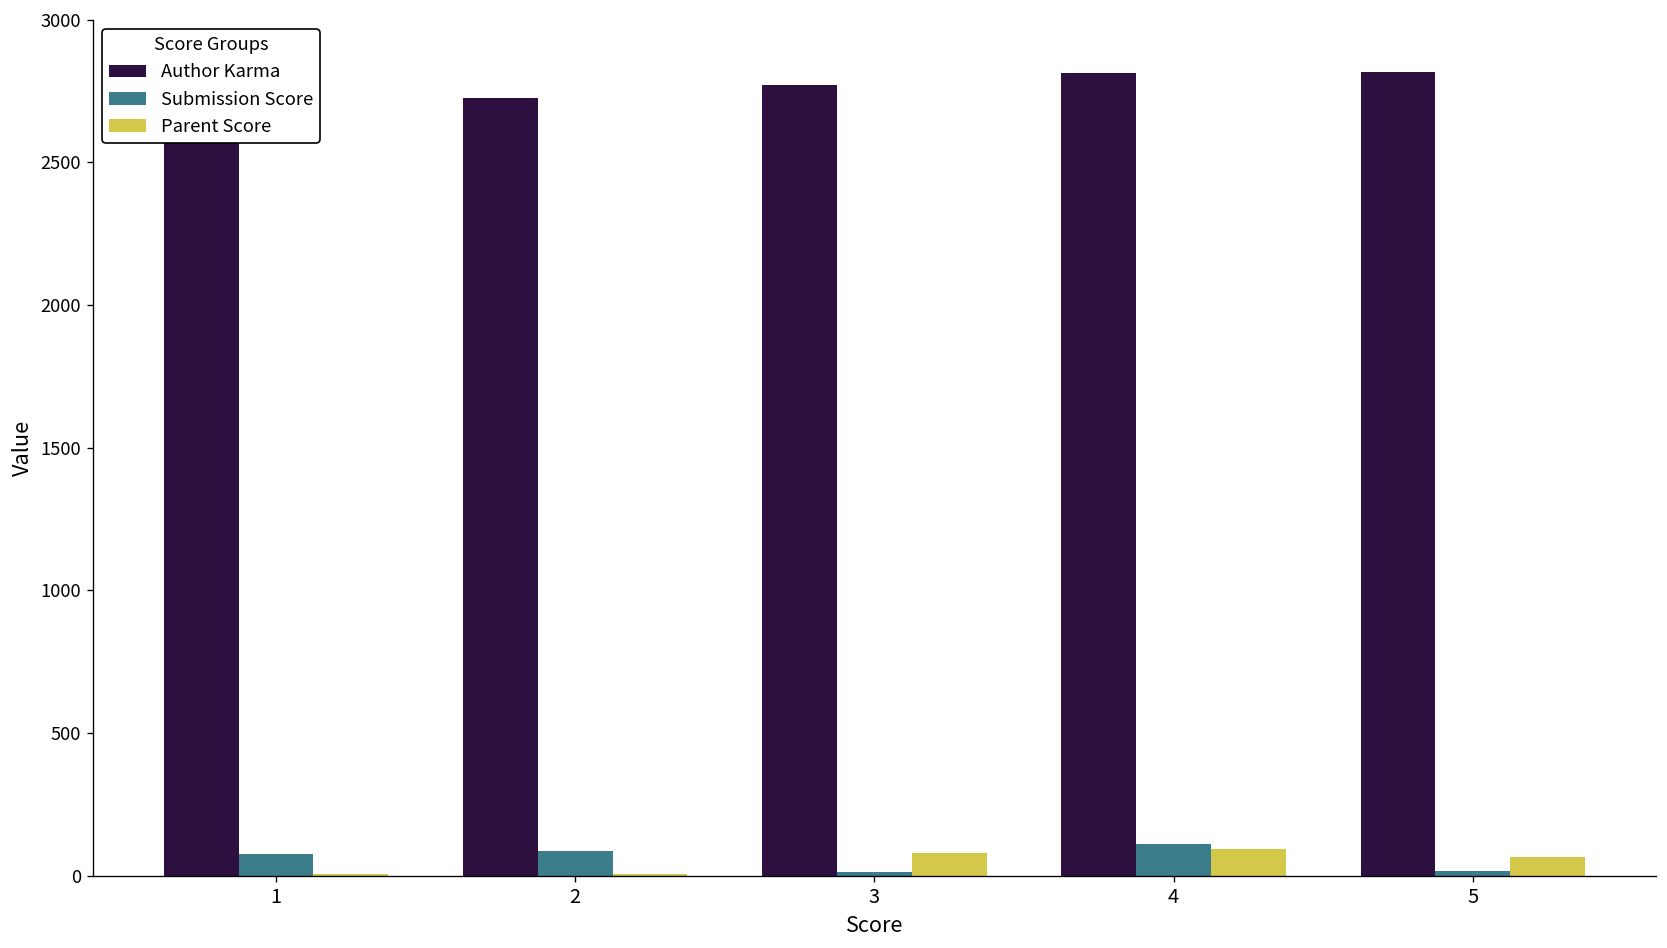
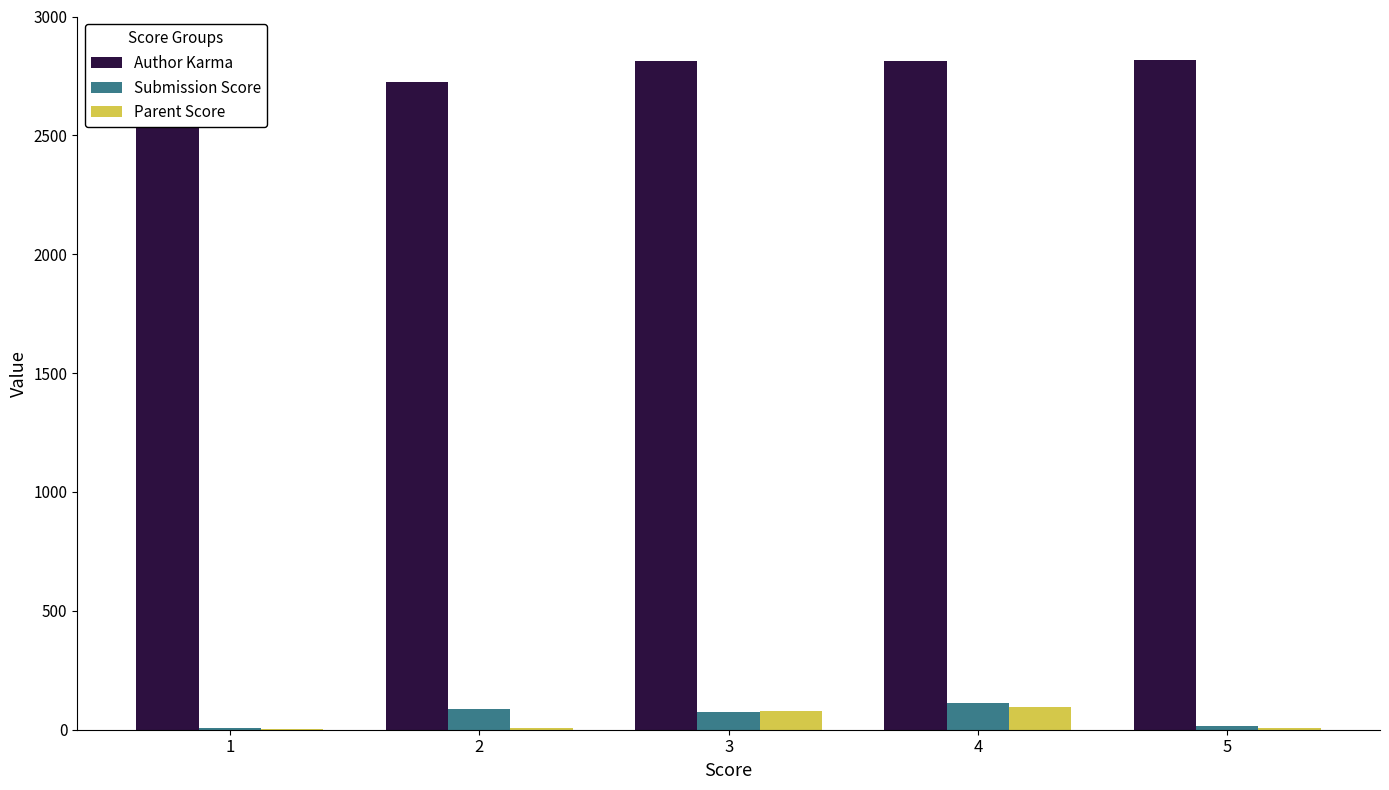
  {
    "Author Karma": {
      "2": 2730,
-     "3": 2770,
+     "3": 2810,
      "4": 2810,
      "5": 2820
    },
    "Submission Score": {
-     "1": 80,
+     "1": 10,
      "2": 90,
-     "3": 10,
+     "3": 80,
      "4": 110,
      "5": 20
    },
    "Parent Score": {
      "3": 80,
      "4": 100,
-     "5": 70
+     "5": 10
    }
  }
